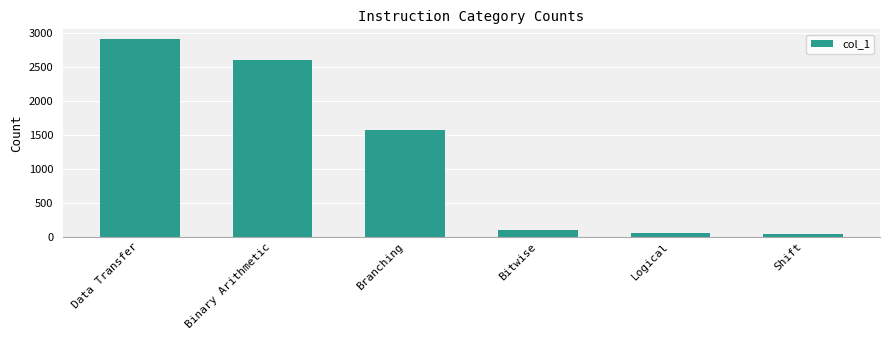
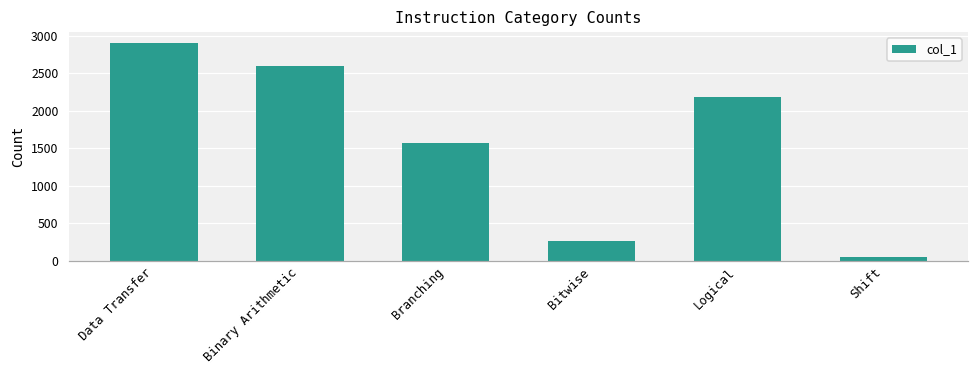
  {
    "Data Transfer": 2900,
    "Binary Arithmetic": 2600,
    "Branching": 1600,
-   "Bitwise": 100,
-   "Logical": 100,
+   "Bitwise": 300,
+   "Logical": 2200,
    "Shift": 0
  }
